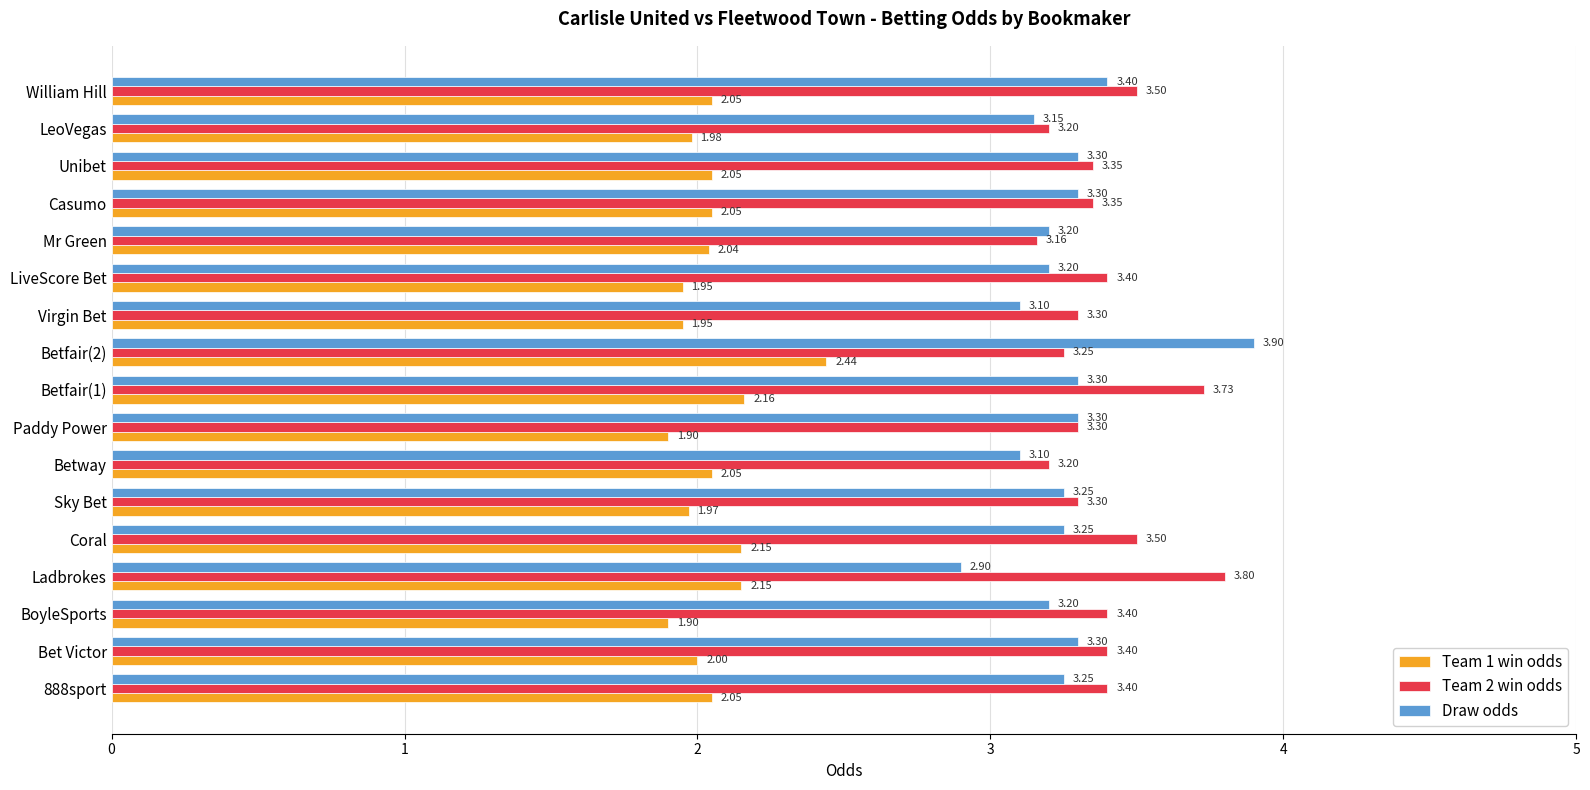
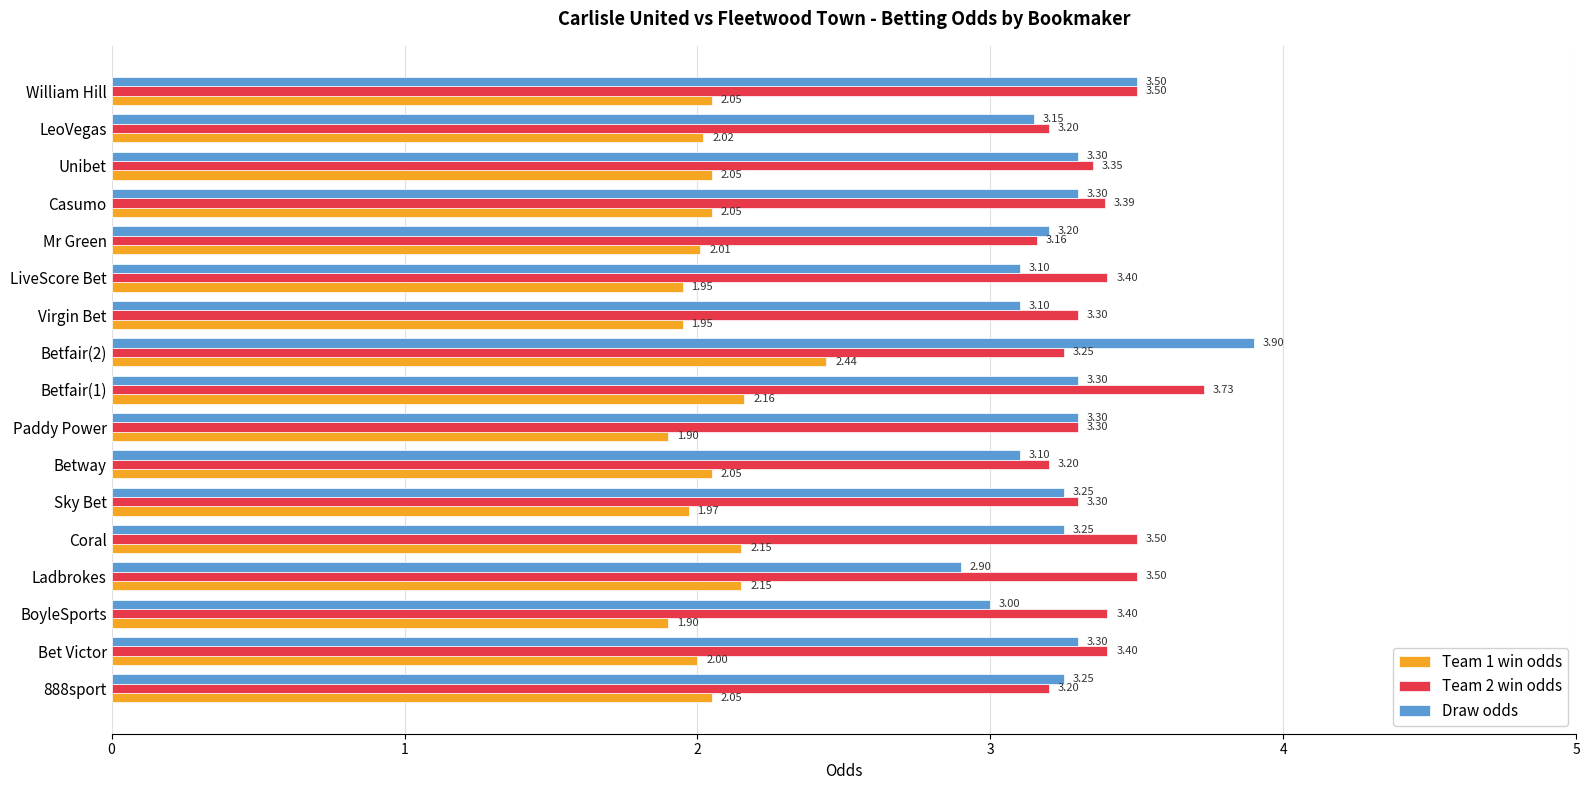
  {
    "Team 1 win odds": {
      "William Hill": 2.05,
-     "LeoVegas": 1.98,
+     "LeoVegas": 2.02,
      "Unibet": 2.05,
      "Casumo": 2.05,
-     "Mr Green": 2.04,
+     "Mr Green": 2.01,
      "LiveScore Bet": 1.95,
      "Virgin Bet": 1.95,
      "Betfair(2)": 2.44,
      "Betfair(1)": 2.16,
      "Paddy Power": 1.90,
      "Betway": 2.05,
      "Sky Bet": 1.97,
      "Coral": 2.15,
      "Ladbrokes": 2.15,
      "BoyleSports": 1.90,
      "Bet Victor": 2.00,
      "888sport": 2.05
    },
    "Team 2 win odds": {
      "William Hill": 3.50,
      "LeoVegas": 3.20,
      "Unibet": 3.35,
-     "Casumo": 3.35,
+     "Casumo": 3.39,
      "Mr Green": 3.16,
      "LiveScore Bet": 3.40,
      "Virgin Bet": 3.30,
      "Betfair(2)": 3.25,
      "Betfair(1)": 3.73,
      "Paddy Power": 3.30,
      "Betway": 3.20,
      "Sky Bet": 3.30,
      "Coral": 3.50,
-     "Ladbrokes": 3.80,
+     "Ladbrokes": 3.50,
      "BoyleSports": 3.40,
      "Bet Victor": 3.40,
-     "888sport": 3.40
+     "888sport": 3.20
    },
    "Draw odds": {
-     "William Hill": 3.40,
+     "William Hill": 3.50,
      "LeoVegas": 3.15,
      "Unibet": 3.30,
      "Casumo": 3.30,
      "Mr Green": 3.20,
-     "LiveScore Bet": 3.20,
+     "LiveScore Bet": 3.10,
      "Virgin Bet": 3.10,
      "Betfair(2)": 3.90,
      "Betfair(1)": 3.30,
      "Paddy Power": 3.30,
      "Betway": 3.10,
      "Sky Bet": 3.25,
      "Coral": 3.25,
      "Ladbrokes": 2.90,
-     "BoyleSports": 3.20,
+     "BoyleSports": 3.00,
      "Bet Victor": 3.30,
      "888sport": 3.25
    }
  }
